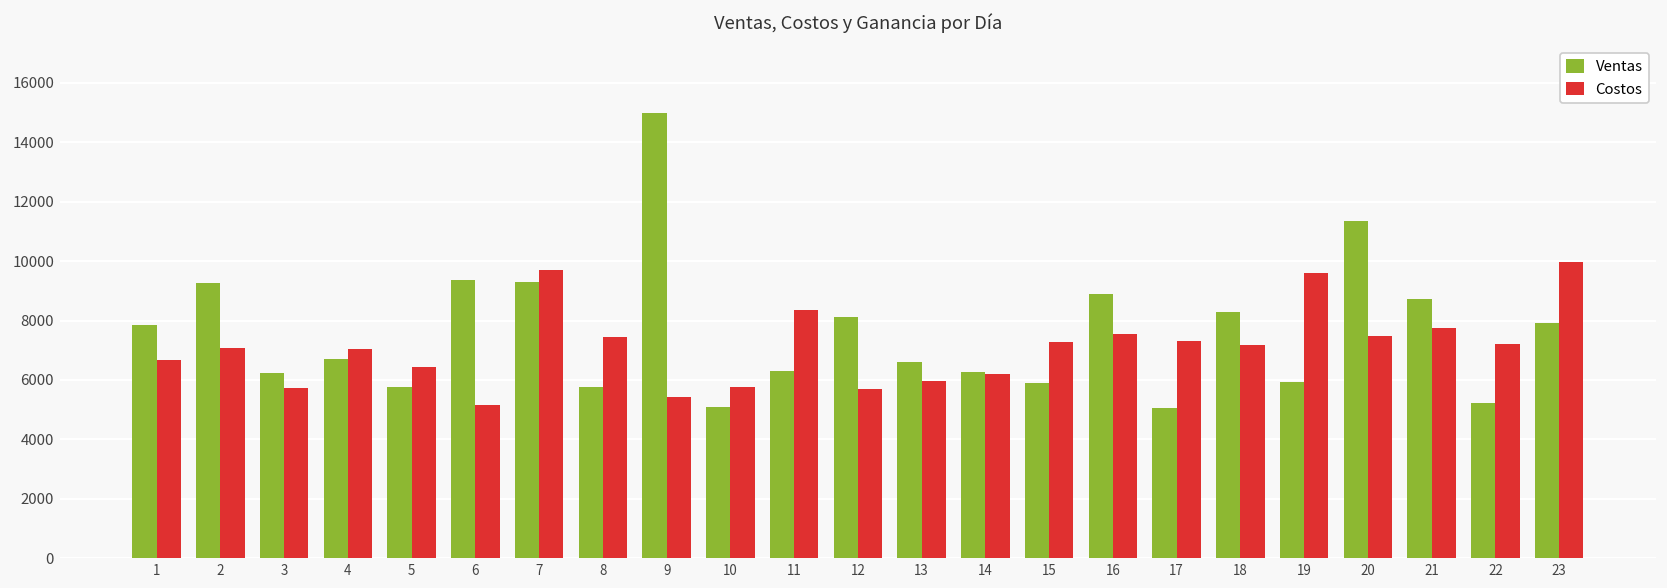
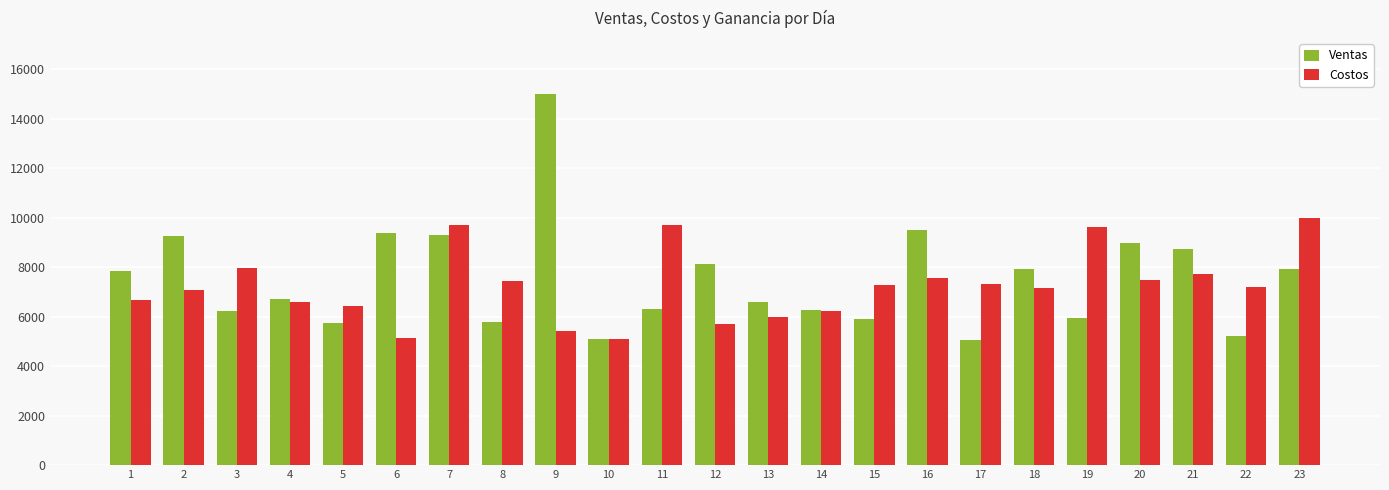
  {
    "Ventas": {
      "1": 7800,
      "2": 9300,
      "3": 6200,
      "4": 6700,
      "5": 5800,
      "6": 9400,
      "7": 9300,
      "8": 5800,
      "9": 15000,
      "10": 5100,
      "11": 6300,
      "12": 8100,
      "13": 6600,
      "14": 6300,
      "15": 5900,
-     "16": 8900,
+     "16": 9500,
      "17": 5100,
-     "18": 8300,
+     "18": 7900,
      "19": 5900,
-     "20": 11300,
+     "20": 9000,
      "21": 8700,
      "22": 5200,
      "23": 7900
    },
    "Costos": {
      "1": 6700,
      "2": 7100,
-     "3": 5700,
-     "4": 7100,
+     "3": 8000,
+     "4": 6600,
      "5": 6400,
      "6": 5200,
      "7": 9700,
      "8": 7500,
      "9": 5400,
-     "10": 5800,
-     "11": 8400,
+     "10": 5100,
+     "11": 9700,
      "12": 5700,
      "13": 6000,
      "14": 6200,
      "15": 7300,
      "16": 7600,
      "17": 7300,
      "18": 7200,
      "19": 9600,
      "20": 7500,
      "21": 7700,
      "22": 7200,
      "23": 10000
    }
  }
